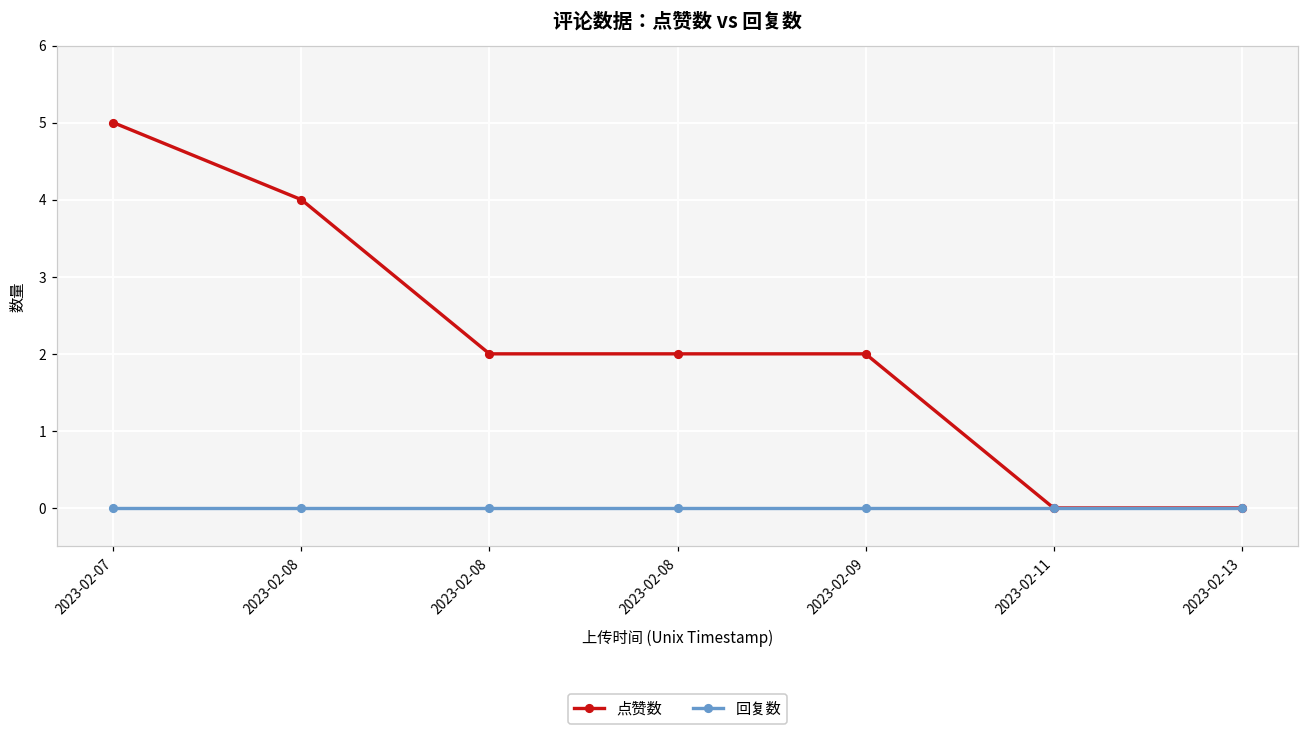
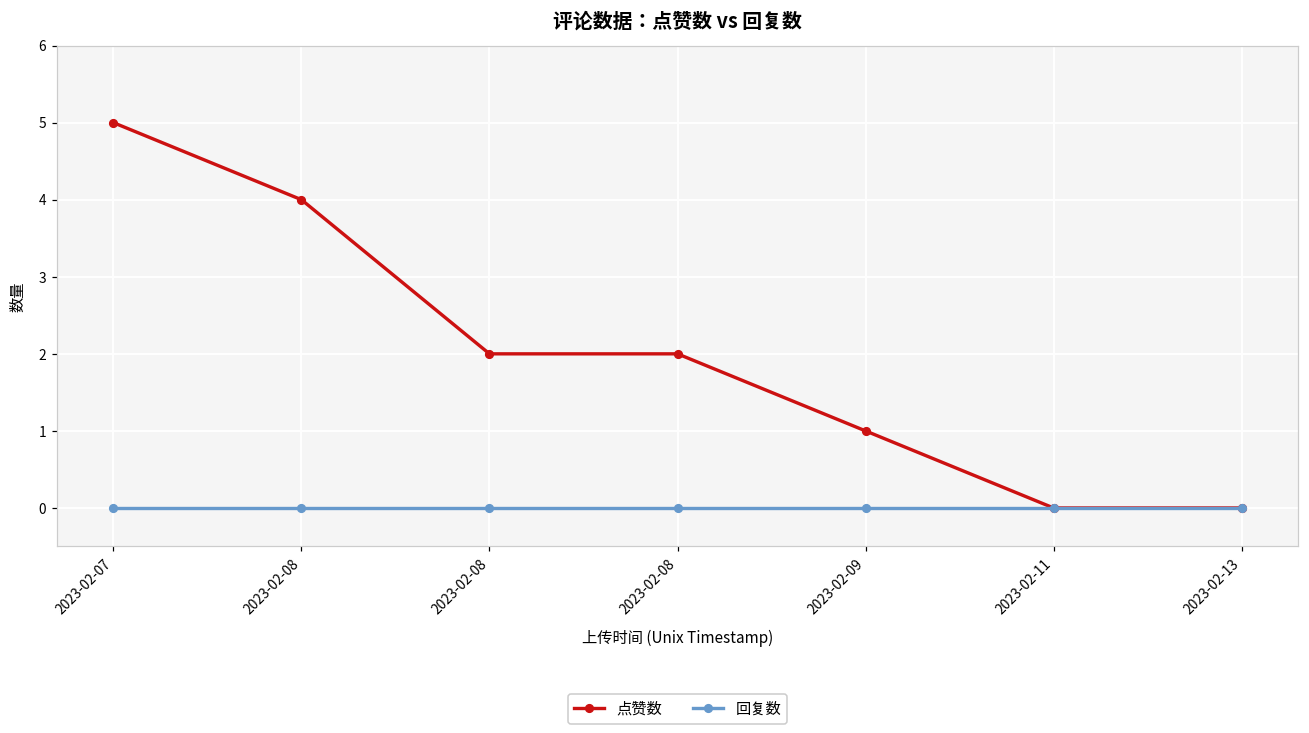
  {
    "点赞数": {
      "2023-02-07": 5,
-     "2023-02-09": 2
+     "2023-02-09": 1
    },
    "回复数": {
      "2023-02-07": 0,
      "2023-02-09": 0
    }
  }
